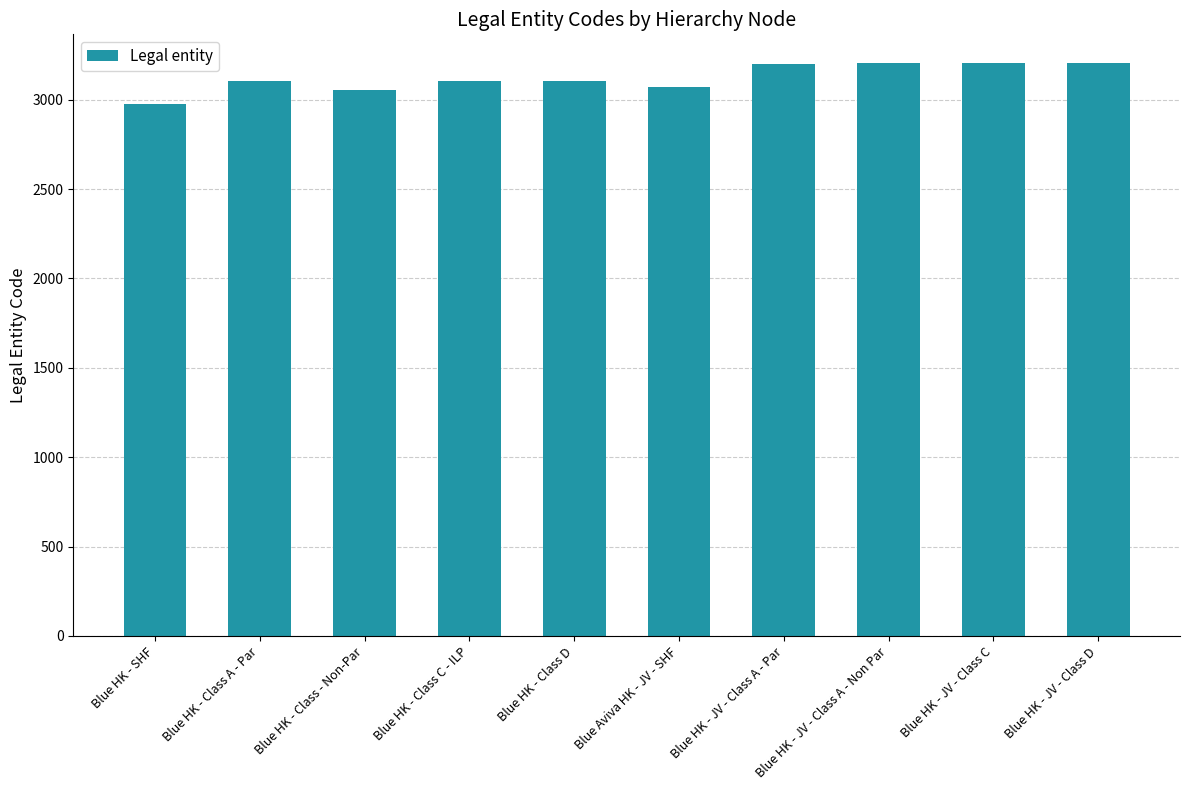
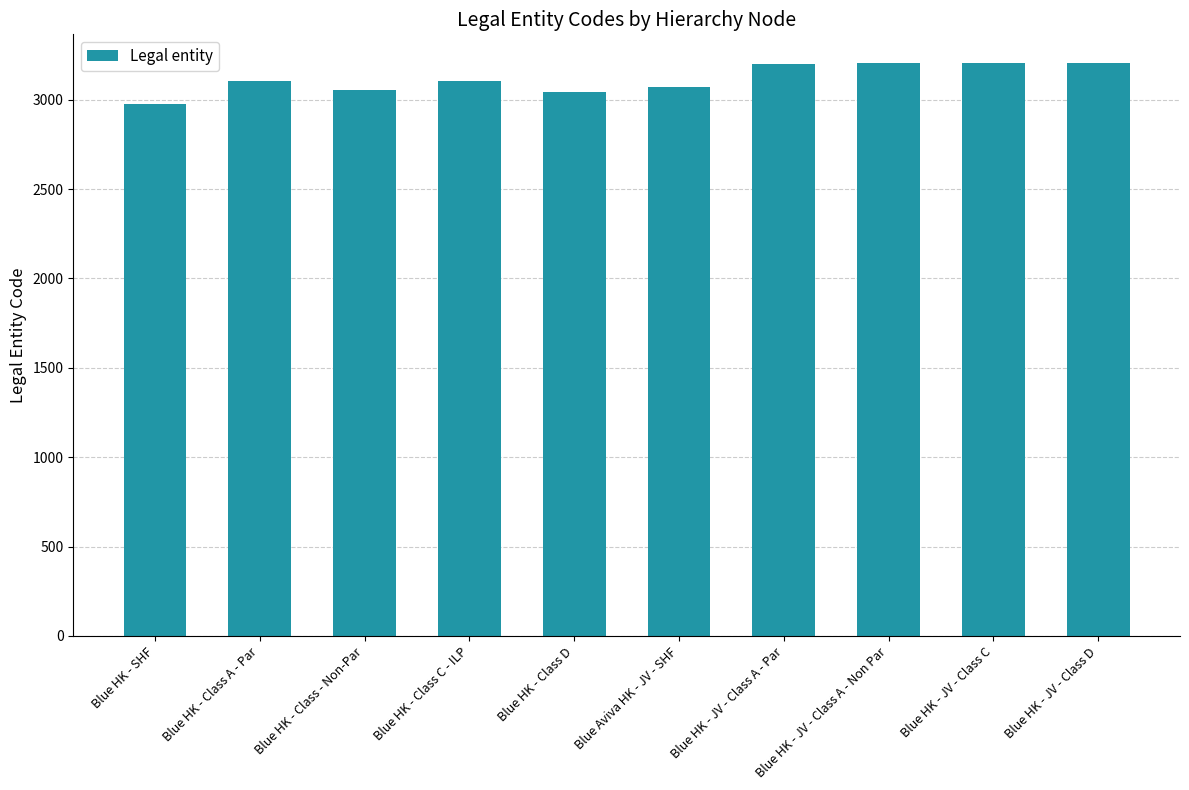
  {
    "Blue HK - SHF": 2980,
    "Blue HK - Class A - Par": 3100,
    "Blue HK - Class - Non-Par": 3060,
    "Blue HK - Class C - ILP": 3100,
-   "Blue HK - Class D": 3110,
+   "Blue HK - Class D": 3050,
    "Blue Aviva HK - JV - SHF": 3070,
    "Blue HK - JV - Class A - Par": 3200,
    "Blue HK - JV - Class A - Non Par": 3200,
    "Blue HK - JV - Class C": 3200,
    "Blue HK - JV - Class D": 3210
  }
